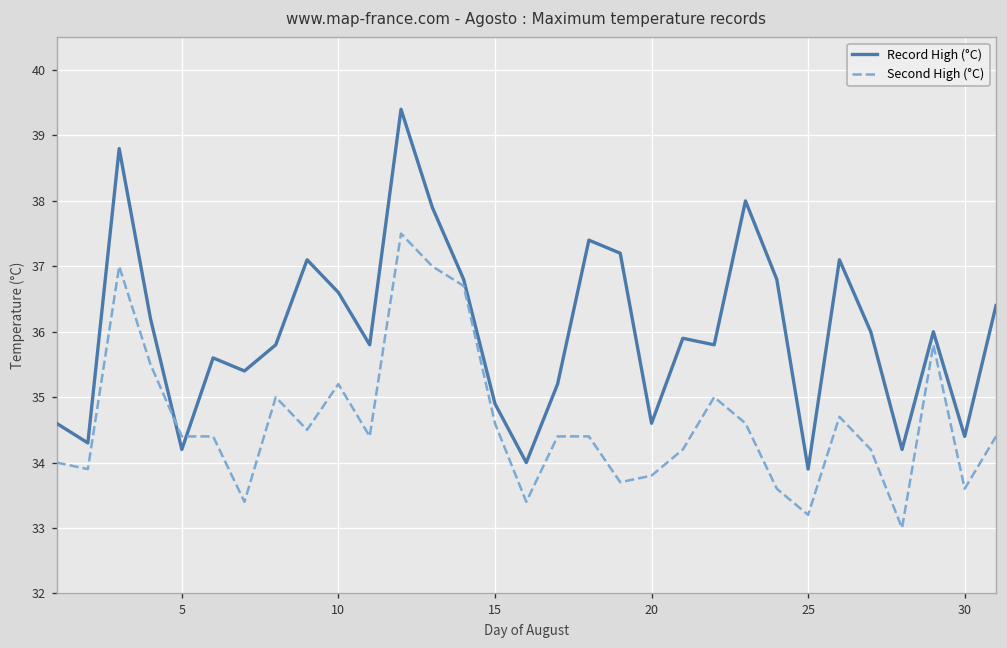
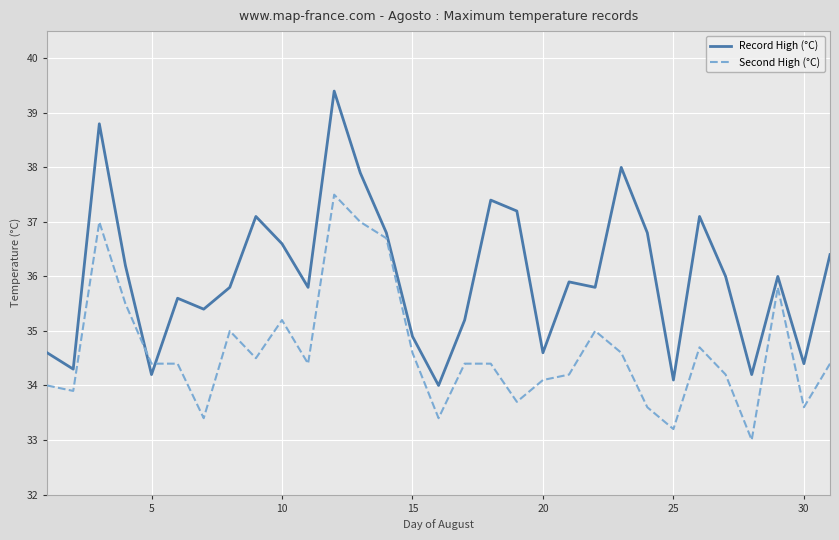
  {
    "Record High (°C)": {
      "5": 34.2,
      "10": 36.6,
      "15": 34.9,
      "20": 34.6,
-     "25": 33.9,
+     "25": 34.1,
      "30": 34.4
    },
    "Second High (°C)": {
      "5": 34.4,
      "10": 35.2,
      "15": 34.6,
-     "20": 33.8,
+     "20": 34.1,
      "25": 33.2,
      "30": 33.6
    }
  }
